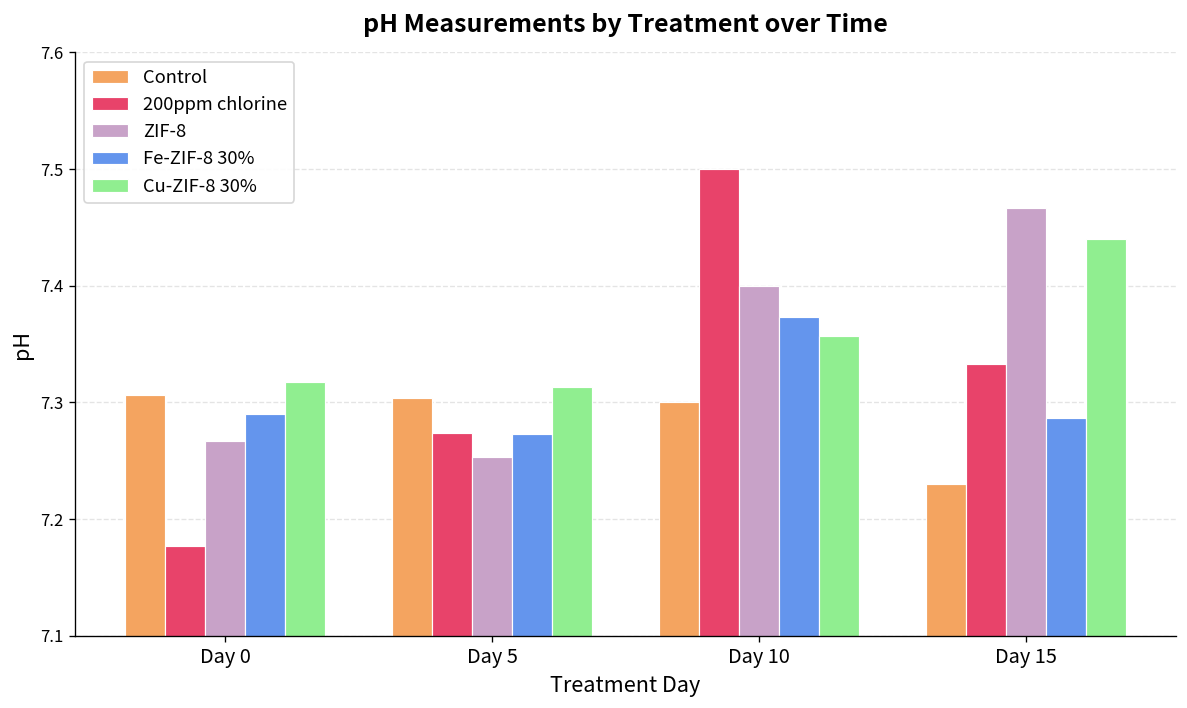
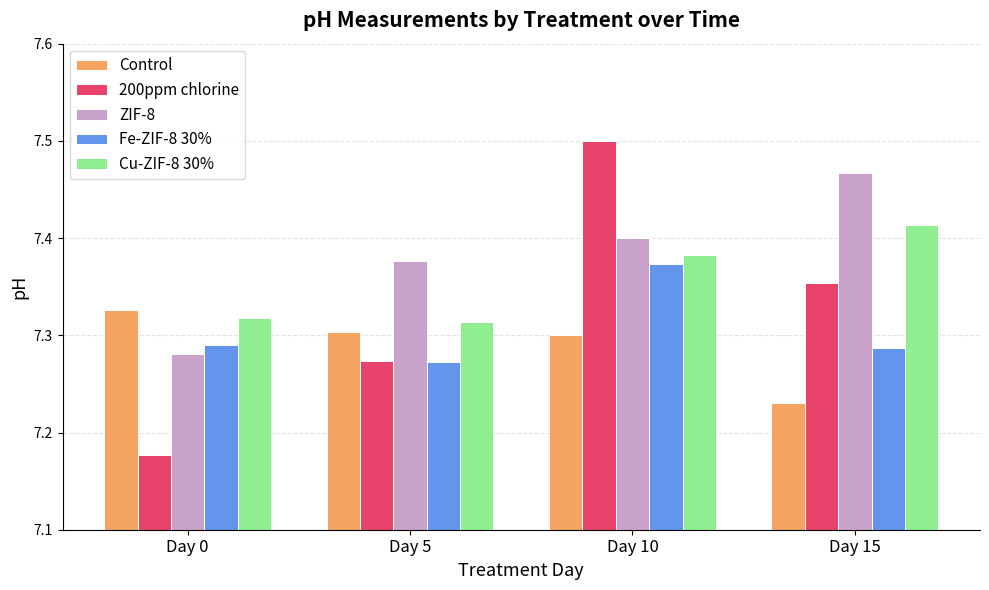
  {
    "Control": {
-     "Day 0": 7.31,
+     "Day 0": 7.33,
      "Day 5": 7.30,
      "Day 10": 7.30,
      "Day 15": 7.23
    },
    "200ppm chlorine": {
      "Day 0": 7.18,
      "Day 5": 7.27,
      "Day 10": 7.50,
-     "Day 15": 7.33
+     "Day 15": 7.35
    },
    "ZIF-8": {
-     "Day 0": 7.27,
-     "Day 5": 7.25,
+     "Day 0": 7.28,
+     "Day 5": 7.38,
      "Day 10": 7.40,
      "Day 15": 7.47
    },
    "Fe-ZIF-8 30%": {
      "Day 0": 7.29,
      "Day 5": 7.27,
      "Day 10": 7.37,
      "Day 15": 7.29
    },
    "Cu-ZIF-8 30%": {
      "Day 0": 7.32,
      "Day 5": 7.31,
-     "Day 10": 7.36,
-     "Day 15": 7.44
+     "Day 10": 7.38,
+     "Day 15": 7.41
    }
  }
